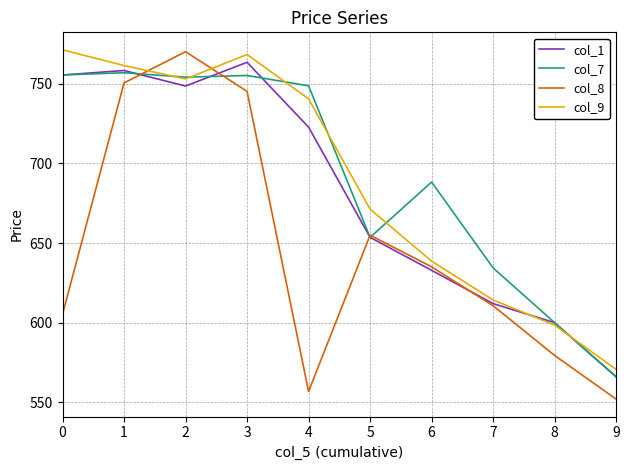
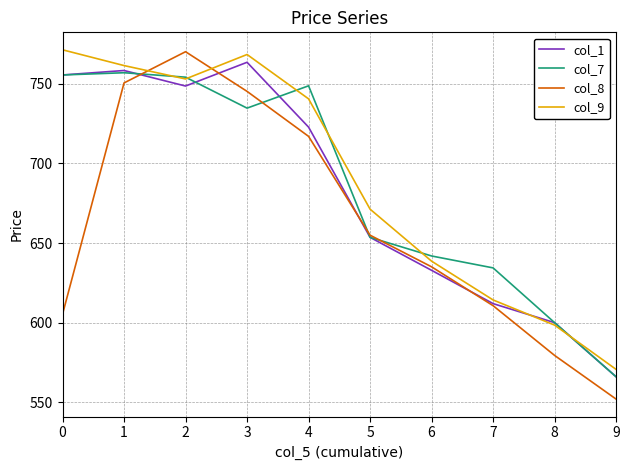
  {
    "col_1": {
      "2": 749,
      "3": 763,
      "4": 723,
      "6": 633
    },
    "col_7": {
-     "3": 755,
+     "3": 735,
      "4": 749,
-     "6": 688,
+     "6": 642,
      "7": 634
    },
    "col_8": {
      "0": 605,
      "1": 751,
      "2": 770,
      "3": 745,
-     "4": 557,
+     "4": 717,
      "6": 635,
      "8": 579,
      "9": 552
    },
    "col_9": {
      "0": 771,
      "1": 761,
      "3": 768,
      "4": 741,
      "5": 671,
      "6": 639,
      "7": 614,
      "9": 571
    }
  }
